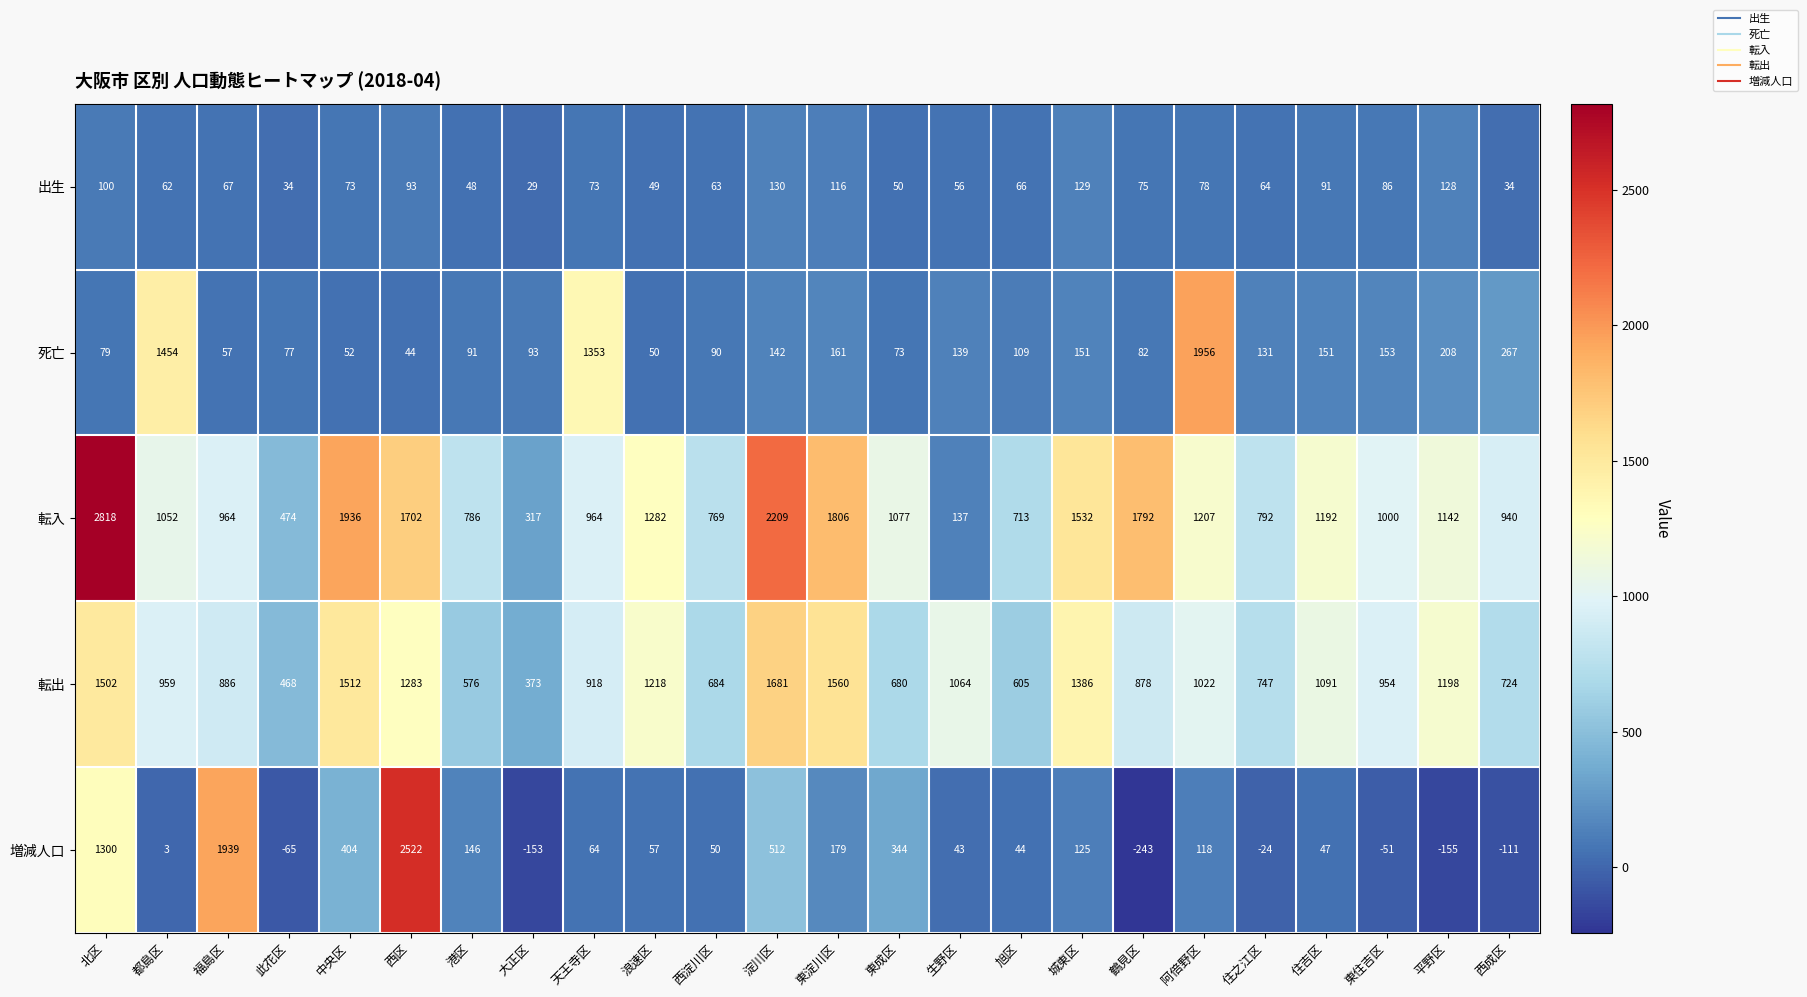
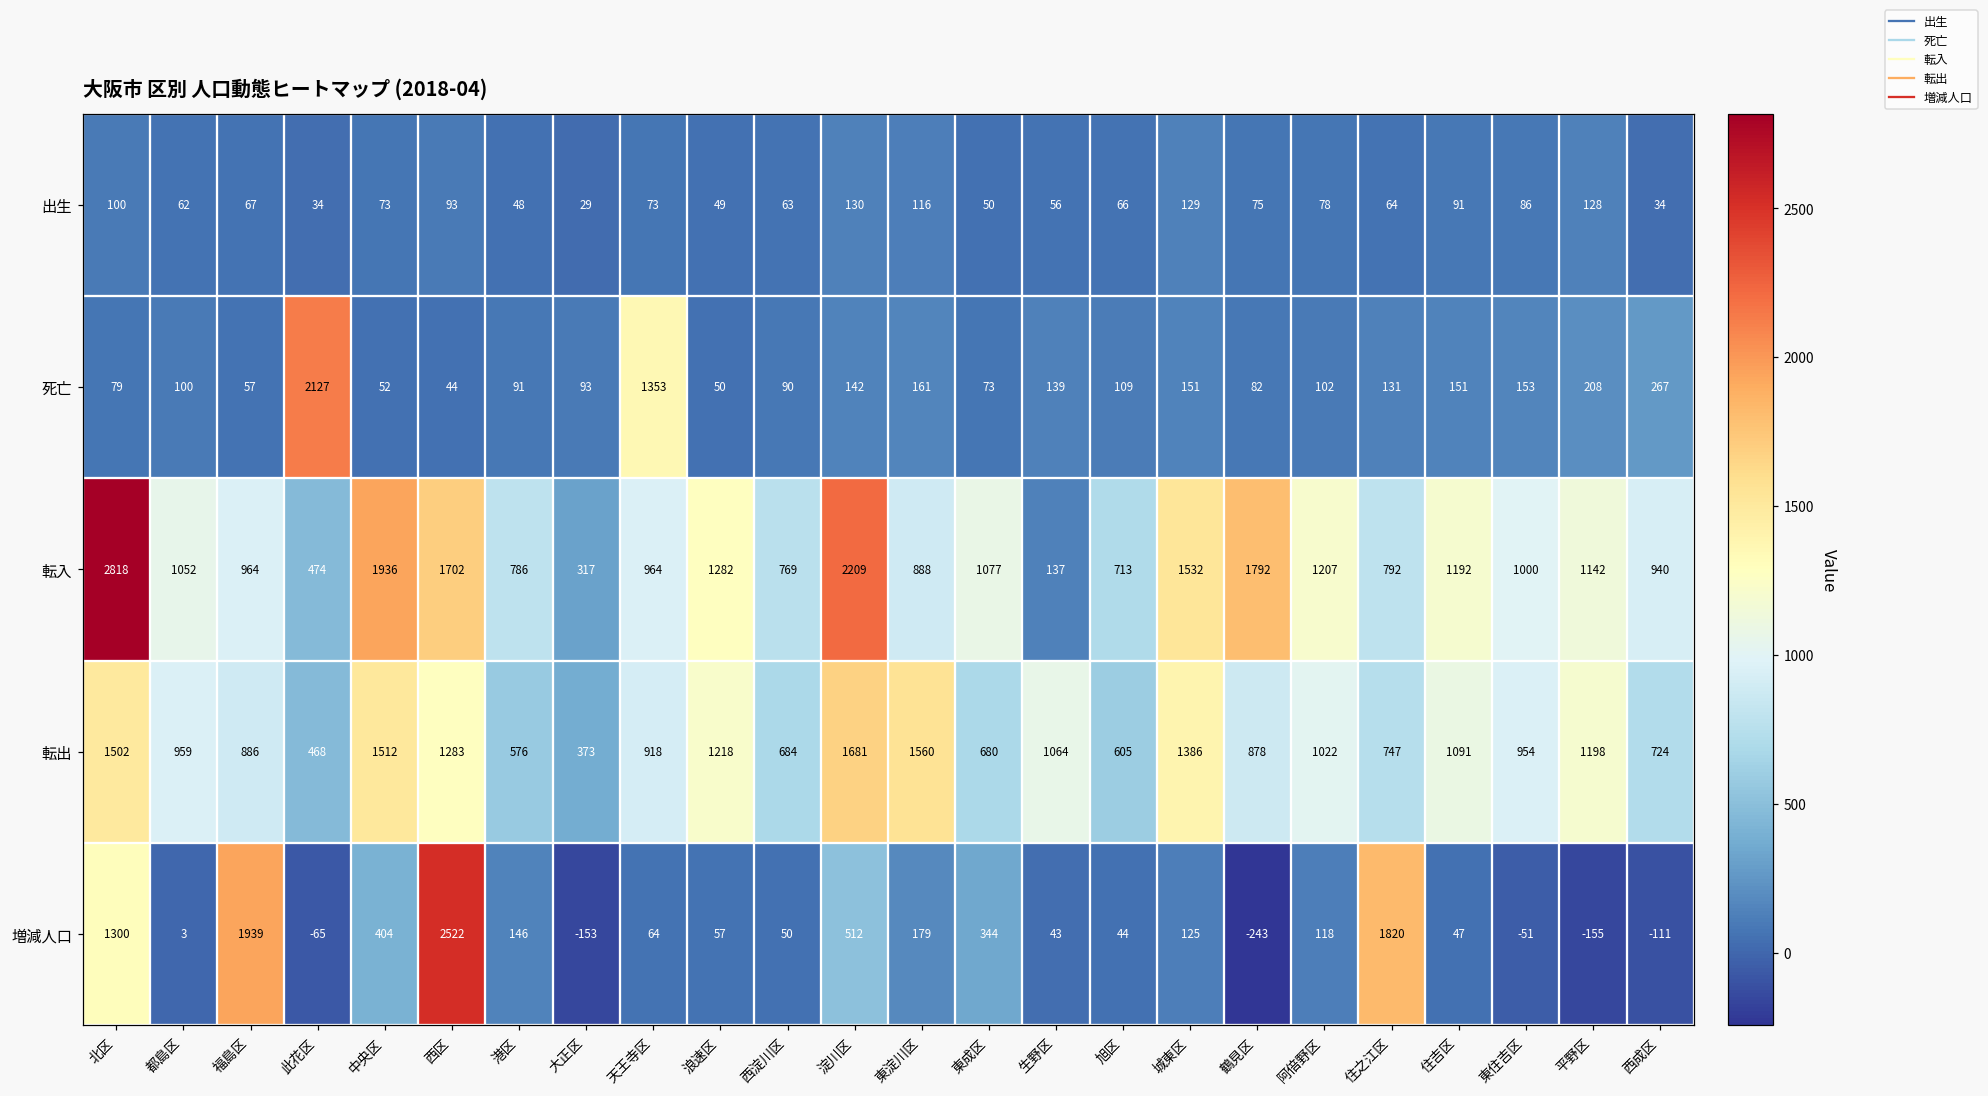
  {
    "出生": {
      "北区": 100,
      "都島区": 62,
      "福島区": 67,
      "此花区": 34,
      "中央区": 73,
      "西区": 93,
      "港区": 48,
      "大正区": 29,
      "天王寺区": 73,
      "浪速区": 49,
      "西淀川区": 63,
      "淀川区": 130,
      "東淀川区": 116,
      "東成区": 50,
      "生野区": 56,
      "旭区": 66,
      "城東区": 129,
      "鶴見区": 75,
      "阿倍野区": 78,
      "住之江区": 64,
      "住吉区": 91,
      "東住吉区": 86,
      "平野区": 128,
      "西成区": 34
    },
    "死亡": {
      "北区": 79,
-     "都島区": 1454,
+     "都島区": 100,
      "福島区": 57,
-     "此花区": 77,
+     "此花区": 2127,
      "中央区": 52,
      "西区": 44,
      "港区": 91,
      "大正区": 93,
      "天王寺区": 1353,
      "浪速区": 50,
      "西淀川区": 90,
      "淀川区": 142,
      "東淀川区": 161,
      "東成区": 73,
      "生野区": 139,
      "旭区": 109,
      "城東区": 151,
      "鶴見区": 82,
-     "阿倍野区": 1956,
+     "阿倍野区": 102,
      "住之江区": 131,
      "住吉区": 151,
      "東住吉区": 153,
      "平野区": 208,
      "西成区": 267
    },
    "転入": {
      "北区": 2818,
      "都島区": 1052,
      "福島区": 964,
      "此花区": 474,
      "中央区": 1936,
      "西区": 1702,
      "港区": 786,
      "大正区": 317,
      "天王寺区": 964,
      "浪速区": 1282,
      "西淀川区": 769,
      "淀川区": 2209,
-     "東淀川区": 1806,
+     "東淀川区": 888,
      "東成区": 1077,
      "生野区": 137,
      "旭区": 713,
      "城東区": 1532,
      "鶴見区": 1792,
      "阿倍野区": 1207,
      "住之江区": 792,
      "住吉区": 1192,
      "東住吉区": 1000,
      "平野区": 1142,
      "西成区": 940
    },
    "転出": {
      "北区": 1502,
      "都島区": 959,
      "福島区": 886,
      "此花区": 468,
      "中央区": 1512,
      "西区": 1283,
      "港区": 576,
      "大正区": 373,
      "天王寺区": 918,
      "浪速区": 1218,
      "西淀川区": 684,
      "淀川区": 1681,
      "東淀川区": 1560,
      "東成区": 680,
      "生野区": 1064,
      "旭区": 605,
      "城東区": 1386,
      "鶴見区": 878,
      "阿倍野区": 1022,
      "住之江区": 747,
      "住吉区": 1091,
      "東住吉区": 954,
      "平野区": 1198,
      "西成区": 724
    },
    "増減人口": {
      "北区": 1300,
      "都島区": 3,
      "福島区": 1939,
      "此花区": -65,
      "中央区": 404,
      "西区": 2522,
      "港区": 146,
      "大正区": -153,
      "天王寺区": 64,
      "浪速区": 57,
      "西淀川区": 50,
      "淀川区": 512,
      "東淀川区": 179,
      "東成区": 344,
      "生野区": 43,
      "旭区": 44,
      "城東区": 125,
      "鶴見区": -243,
      "阿倍野区": 118,
-     "住之江区": -24,
+     "住之江区": 1820,
      "住吉区": 47,
      "東住吉区": -51,
      "平野区": -155,
      "西成区": -111
    }
  }
